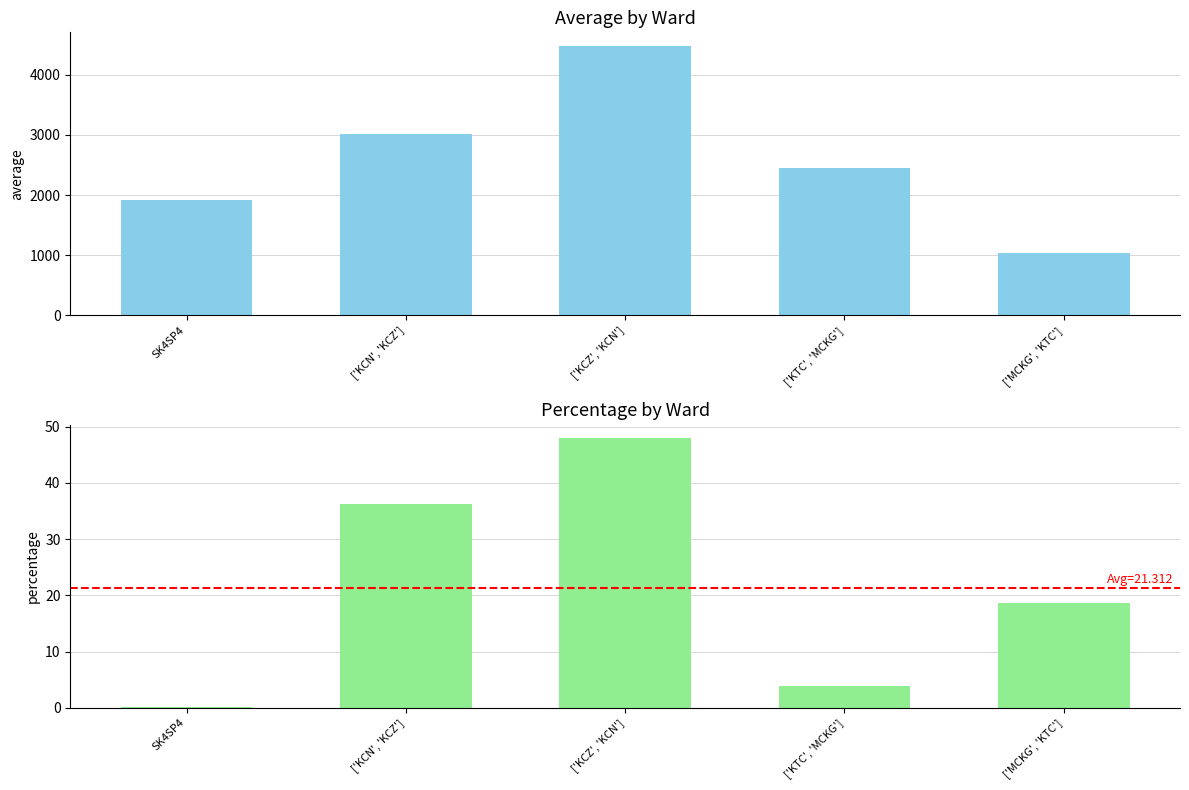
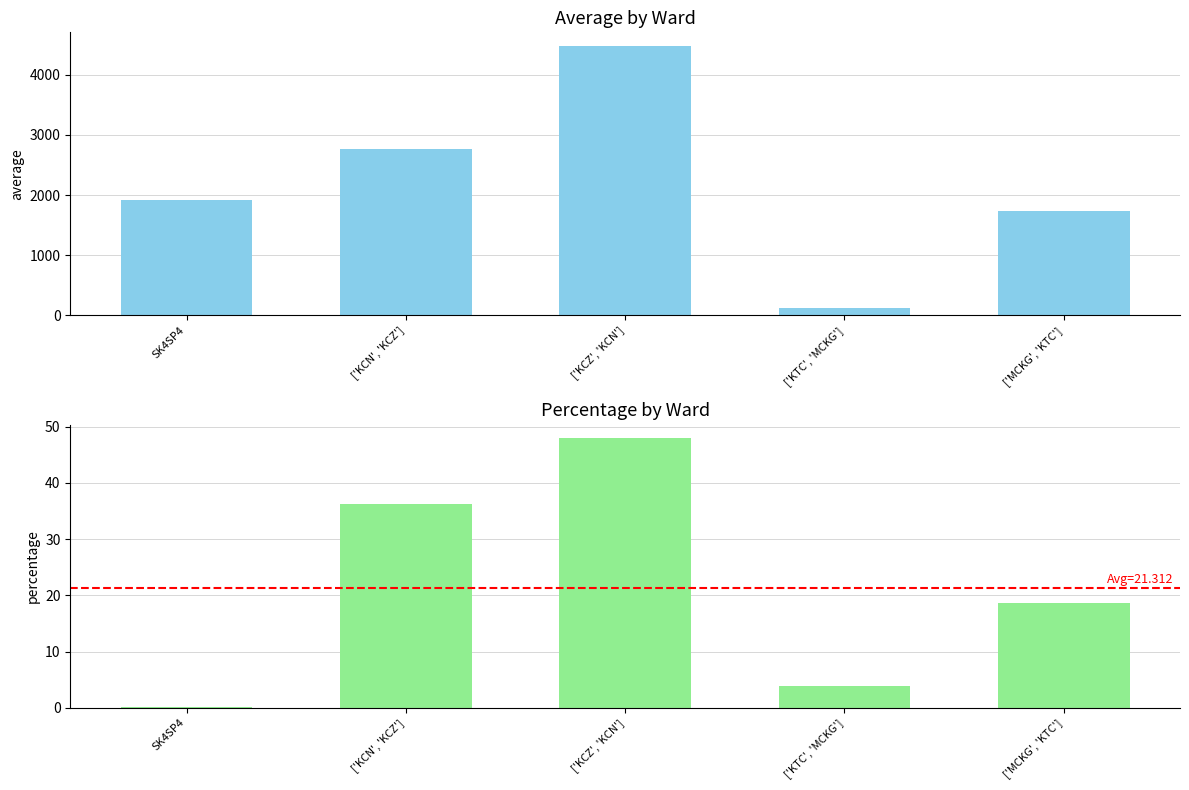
  {
    "Average by Ward": {
      "SK4SP4": 1900,
-     "['KCN', 'KCZ']": 3000,
+     "['KCN', 'KCZ']": 2800,
      "['KCZ', 'KCN']": 4500,
-     "['KTC', 'MCKG']": 2500,
-     "['MCKG', 'KTC']": 1000
+     "['KTC', 'MCKG']": 100,
+     "['MCKG', 'KTC']": 1700
    },
    "Percentage by Ward": {
      "['KCN', 'KCZ']": 36,
      "['KCZ', 'KCN']": 48,
      "['KTC', 'MCKG']": 4,
      "['MCKG', 'KTC']": 19
    }
  }
